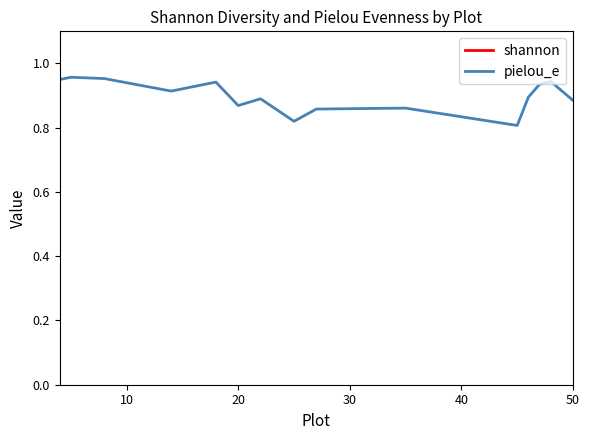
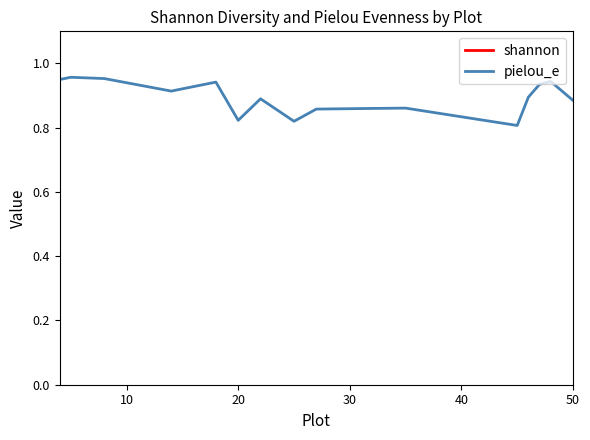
  {
    "pielou_e": {
-     "20": 0.87,
+     "20": 0.82,
      "50": 0.89
    }
  }
